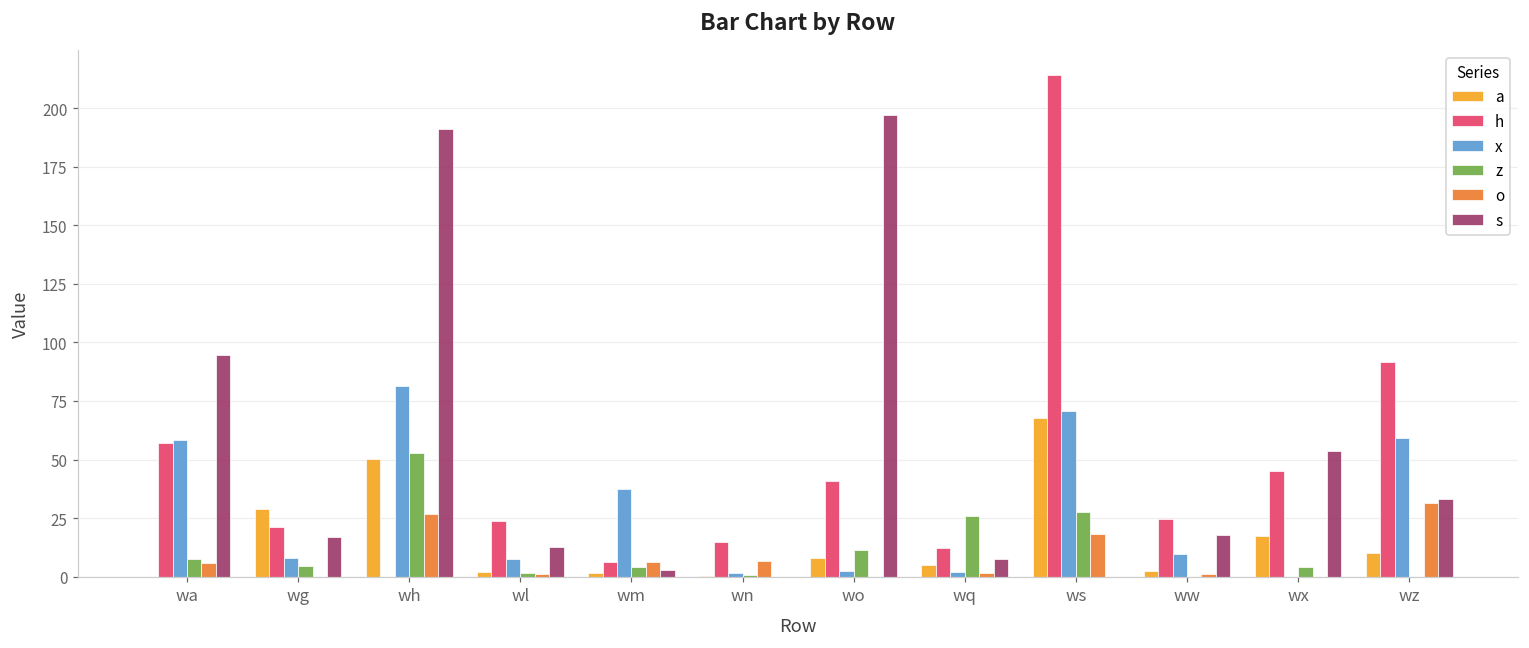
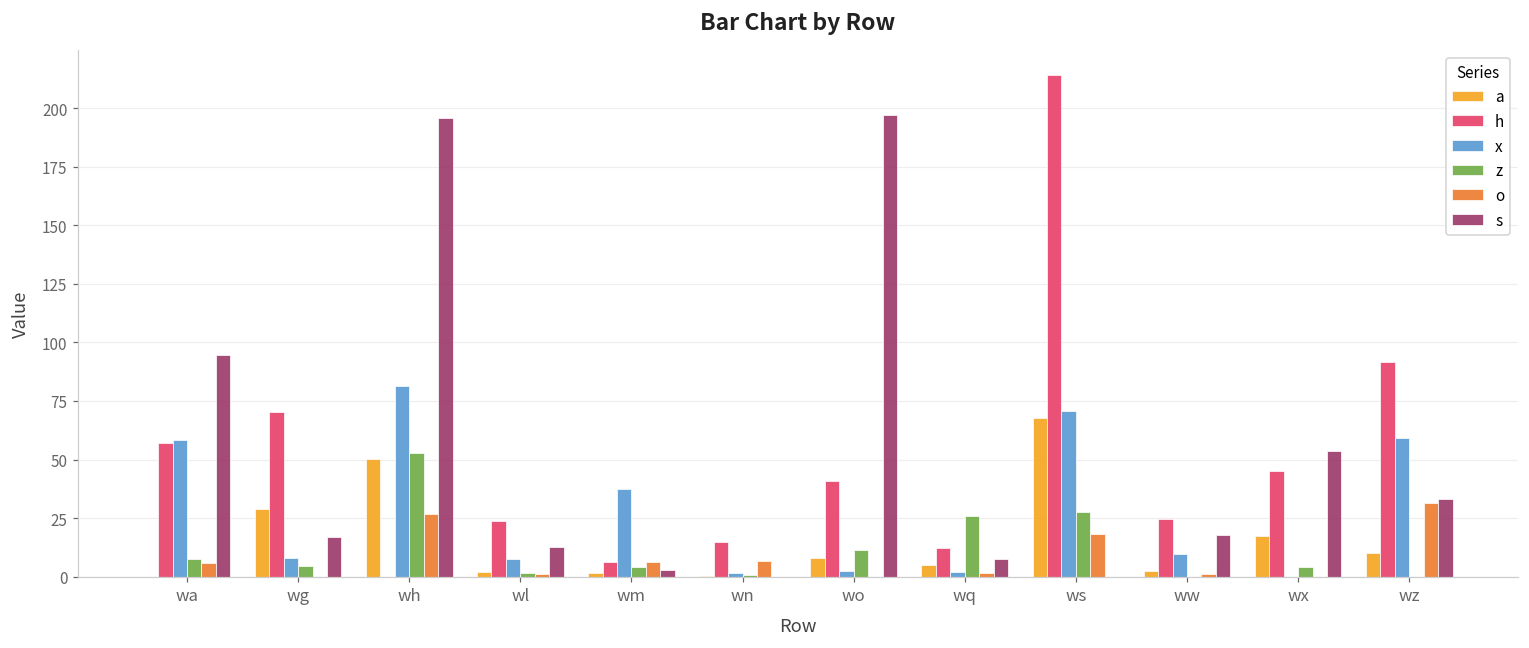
  {
    "h": {
      "wa": 57,
-     "wg": 21,
+     "wg": 70,
      "wh": 0,
      "wl": 24,
      "wm": 6,
      "wn": 15,
      "wo": 41,
      "wq": 12,
      "ws": 214,
      "ww": 25,
      "wx": 45,
      "wz": 92
    },
    "x": {
      "wa": 58,
      "wg": 8,
      "wh": 81,
      "wl": 8,
      "wm": 38,
      "wn": 1,
      "wo": 2,
      "wq": 2,
      "ws": 71,
      "ww": 10,
      "wx": 0,
      "wz": 59
    },
    "z": {
      "wa": 8,
      "wg": 5,
      "wh": 53,
      "wl": 2,
      "wm": 4,
      "wo": 11,
      "wq": 26,
      "ws": 28,
      "wx": 4,
      "wz": 0
    },
    "s": {
      "wa": 95,
      "wg": 17,
-     "wh": 191,
+     "wh": 196,
      "wl": 13,
      "wm": 3,
      "wn": 0,
      "wo": 197,
      "wq": 8,
      "ws": 0,
      "ww": 18,
      "wx": 54,
      "wz": 33
    }
  }
